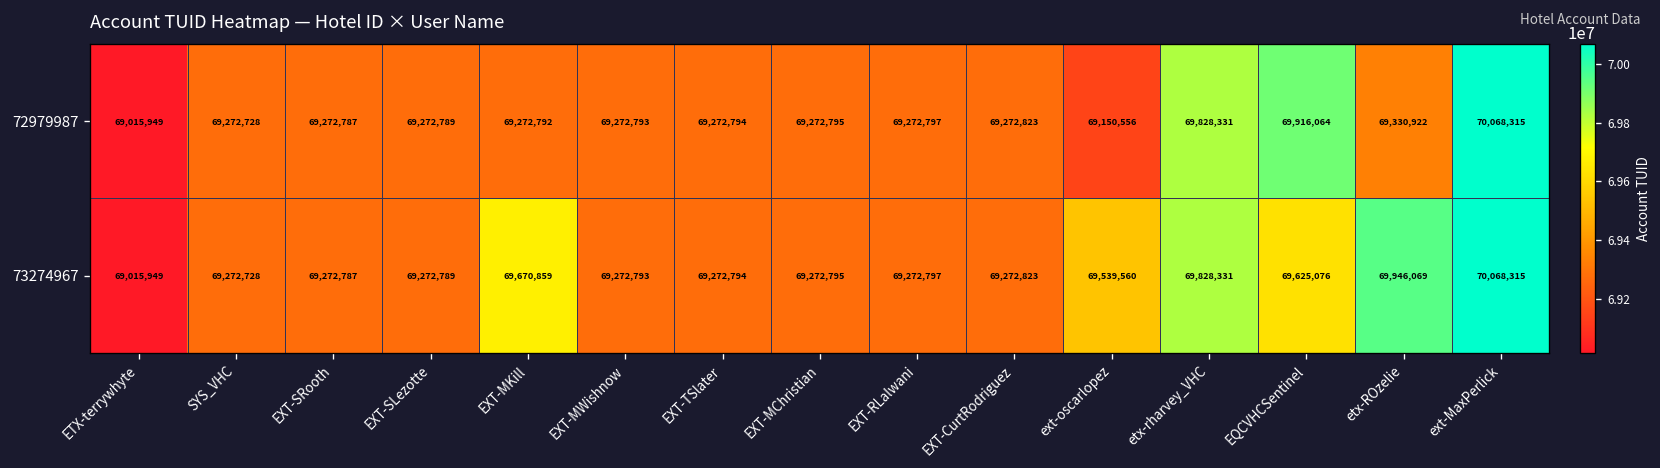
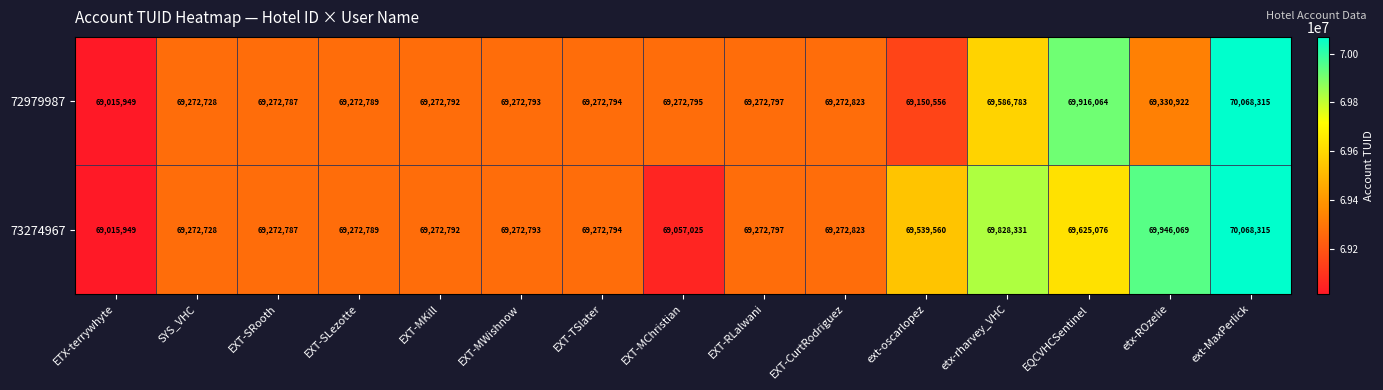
  {
    "72979987": {
      "ETX-terrywhyte": "69,015,949",
      "SYS_VHC": "69,272,728",
      "EXT-SRooth": "69,272,787",
      "EXT-SLezotte": "69,272,789",
      "EXT-MKill": "69,272,792",
      "EXT-MWishnow": "69,272,793",
      "EXT-TSlater": "69,272,794",
      "EXT-MChristian": "69,272,795",
      "EXT-RLalwani": "69,272,797",
      "EXT-CurtRodriguez": "69,272,823",
      "ext-oscarlopez": "69,150,556",
-     "etx-rharvey_VHC": "69,828,331",
+     "etx-rharvey_VHC": "69,586,783",
      "EQCVHCSentinel": "69,916,064",
      "etx-ROzelie": "69,330,922",
      "ext-MaxPerlick": "70,068,315"
    },
    "73274967": {
      "ETX-terrywhyte": "69,015,949",
      "SYS_VHC": "69,272,728",
      "EXT-SRooth": "69,272,787",
      "EXT-SLezotte": "69,272,789",
-     "EXT-MKill": "69,670,859",
+     "EXT-MKill": "69,272,792",
      "EXT-MWishnow": "69,272,793",
      "EXT-TSlater": "69,272,794",
-     "EXT-MChristian": "69,272,795",
+     "EXT-MChristian": "69,057,025",
      "EXT-RLalwani": "69,272,797",
      "EXT-CurtRodriguez": "69,272,823",
      "ext-oscarlopez": "69,539,560",
      "etx-rharvey_VHC": "69,828,331",
      "EQCVHCSentinel": "69,625,076",
      "etx-ROzelie": "69,946,069",
      "ext-MaxPerlick": "70,068,315"
    }
  }
